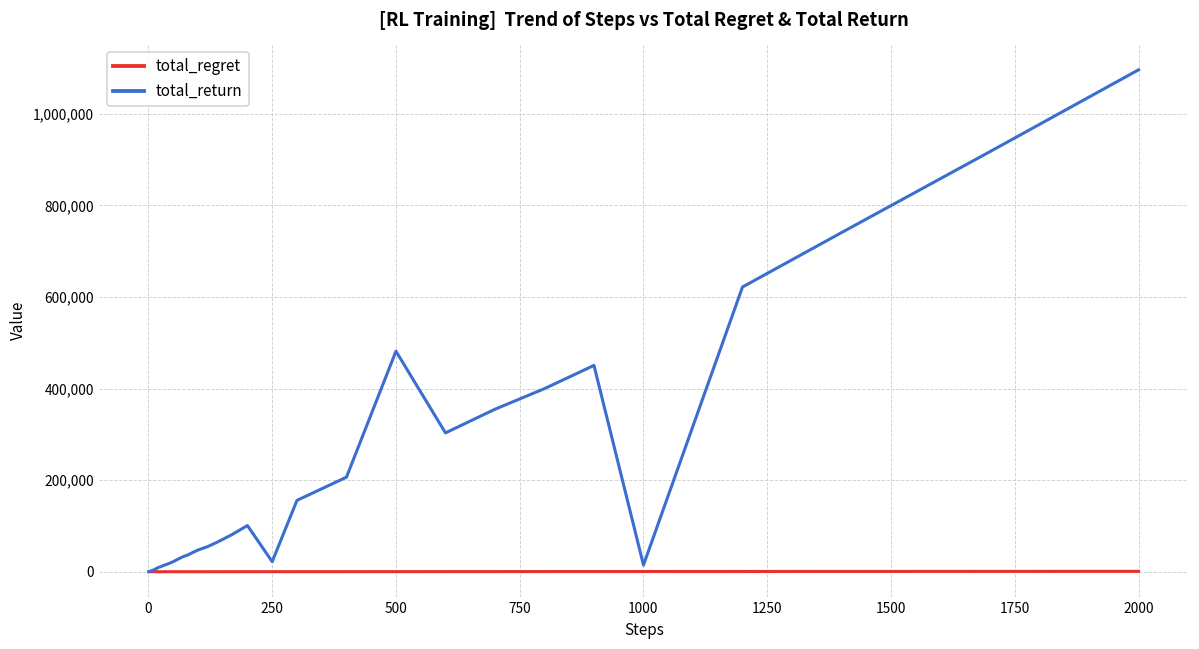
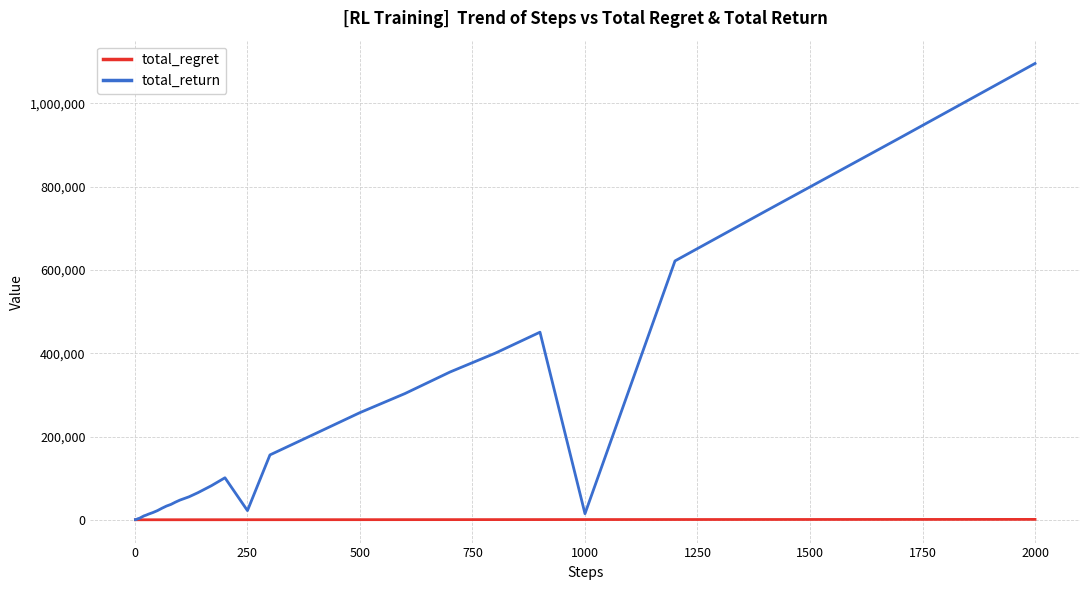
  {
    "total_regret": {
      "250": "0",
      "500": "0",
      "1000": "0",
      "2000": "0"
    },
    "total_return": {
      "250": "20,000",
-     "500": "480,000",
+     "500": "260,000",
      "1000": "10,000",
      "2000": "1,100,000"
    }
  }
